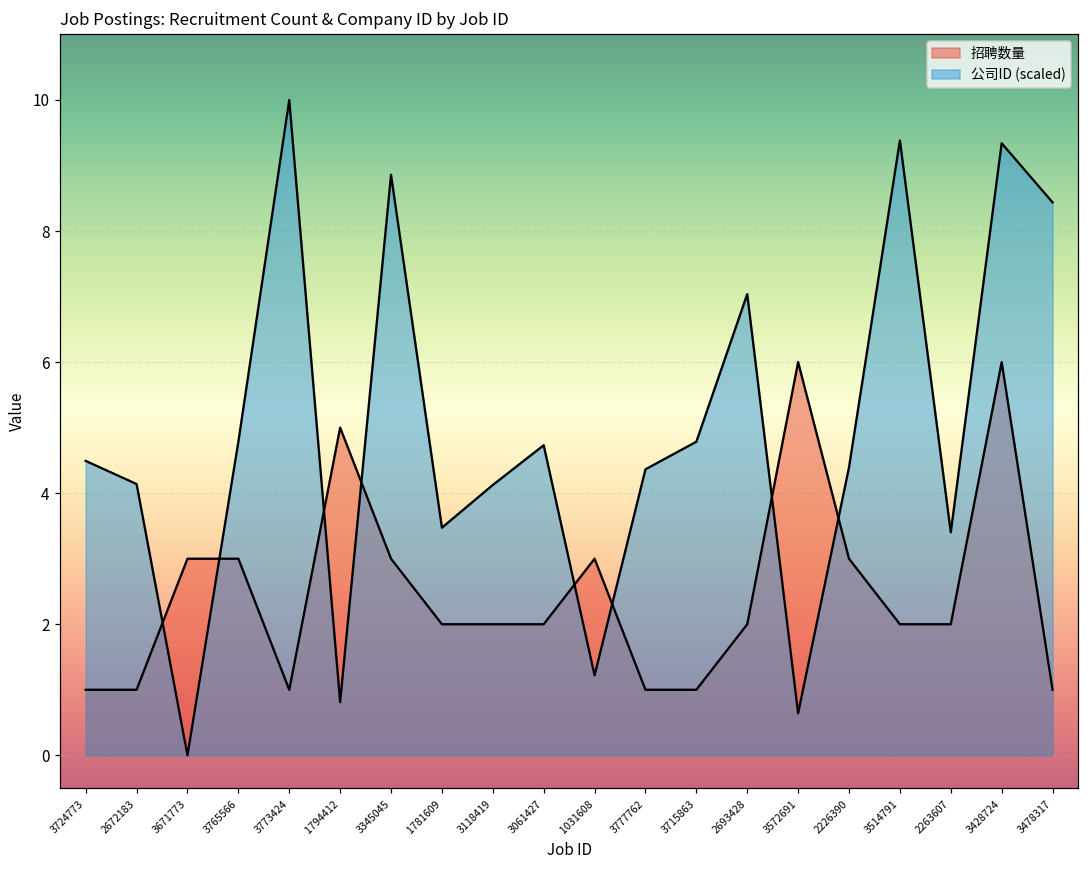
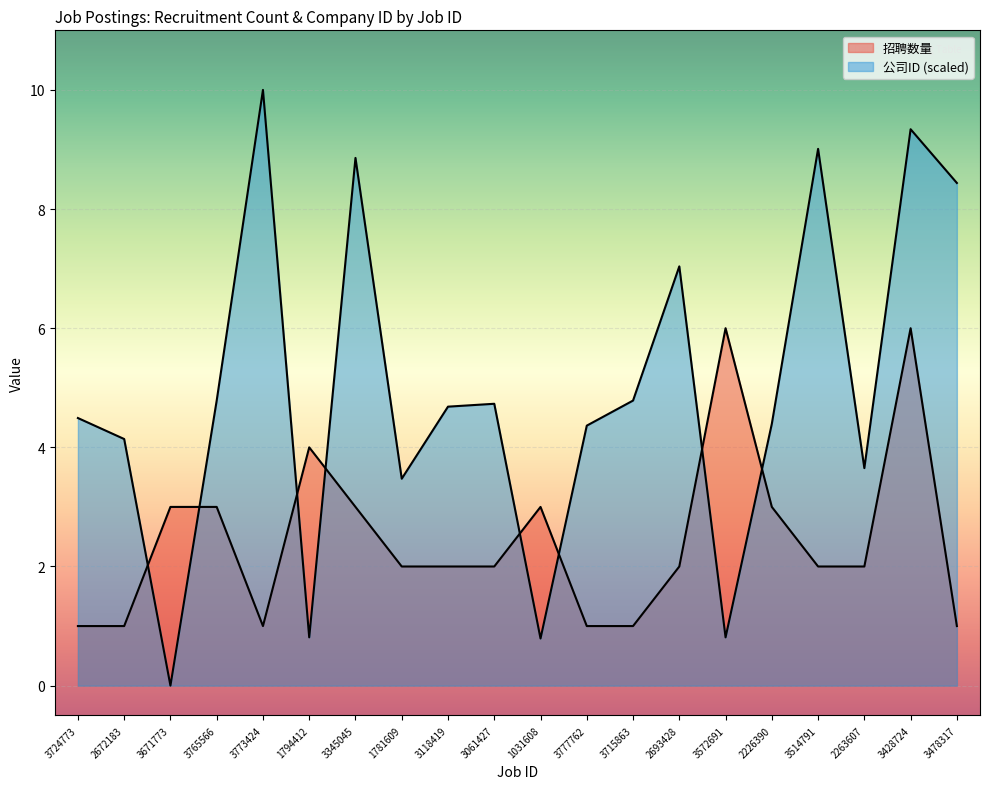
  {
    "招聘数量": {
      "3724773": 1,
      "2672183": 1,
      "3671773": 3,
      "3765566": 3,
      "3773424": 1,
-     "1794412": 5,
+     "1794412": 4,
      "3345045": 3,
      "1781609": 2,
      "3118419": 2,
      "3061427": 2,
      "1031608": 3,
      "3777762": 1,
      "3715863": 1,
      "2693428": 2,
      "3572691": 6,
      "2226390": 3,
      "3514791": 2,
      "2263607": 2,
      "3428724": 6,
      "3478317": 1
    },
    "公司ID (scaled)": {
      "3724773": 4.5,
      "2672183": 4.1,
      "3671773": 0.0,
      "3765566": 4.8,
      "3773424": 10.0,
      "1794412": 0.8,
      "3345045": 8.9,
      "1781609": 3.5,
-     "3118419": 4.1,
+     "3118419": 4.7,
      "3061427": 4.7,
-     "1031608": 1.2,
+     "1031608": 0.8,
      "3777762": 4.4,
      "3715863": 4.8,
      "2693428": 7.0,
-     "3572691": 0.6,
+     "3572691": 0.8,
      "2226390": 4.4,
-     "3514791": 9.4,
-     "2263607": 3.4,
+     "3514791": 9.0,
+     "2263607": 3.7,
      "3428724": 9.3,
      "3478317": 8.4
    }
  }
